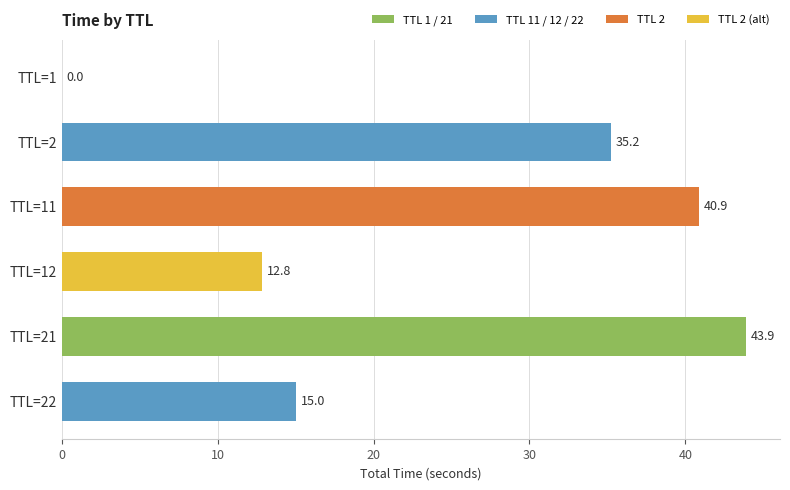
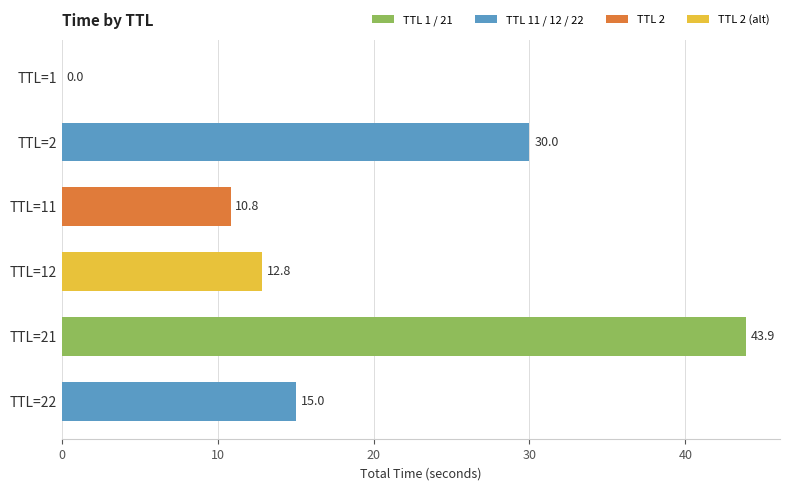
  {
    "TTL=1": 0.0,
-   "TTL=2": 35.2,
-   "TTL=11": 40.9,
+   "TTL=2": 30.0,
+   "TTL=11": 10.8,
    "TTL=12": 12.8,
    "TTL=21": 43.9,
    "TTL=22": 15.0
  }
